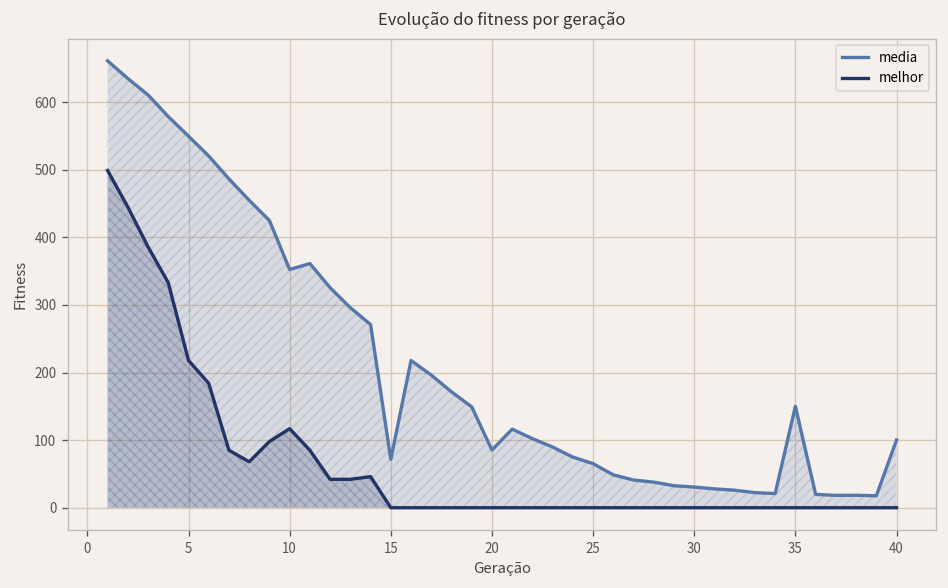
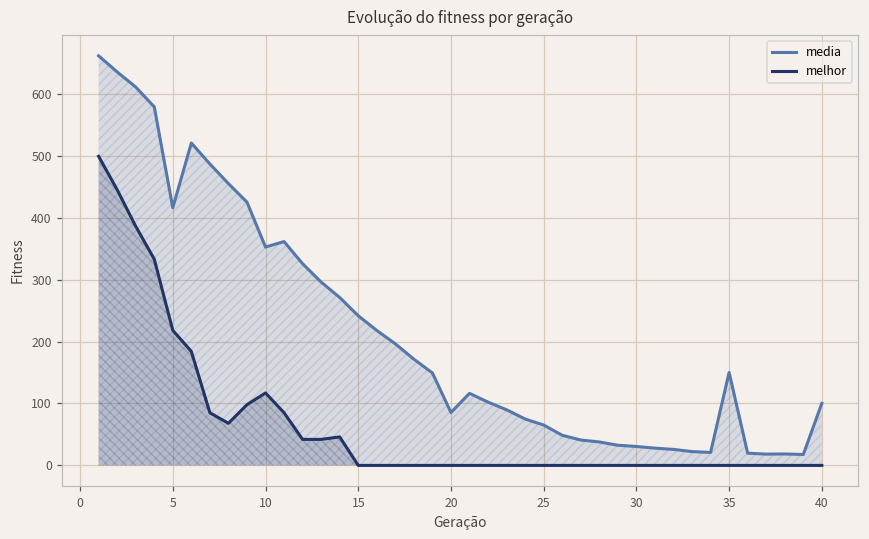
  {
    "media": {
-     "5": 550,
+     "5": 420,
      "10": 350,
-     "15": 70,
+     "15": 240,
      "20": 90,
      "25": 70,
      "30": 30,
      "35": 150,
      "40": 100
    },
    "melhor": {
      "5": 220,
      "10": 120,
      "15": 0,
      "20": 0,
      "25": 0,
      "30": 0,
      "35": 0,
      "40": 0
    }
  }
